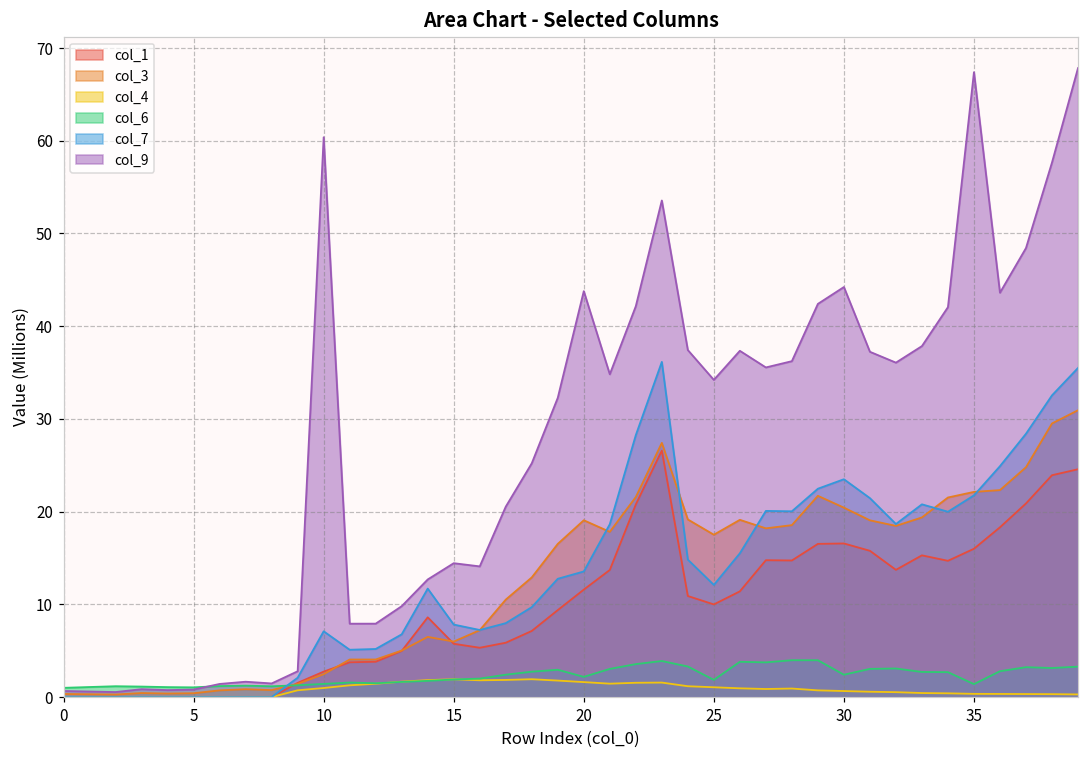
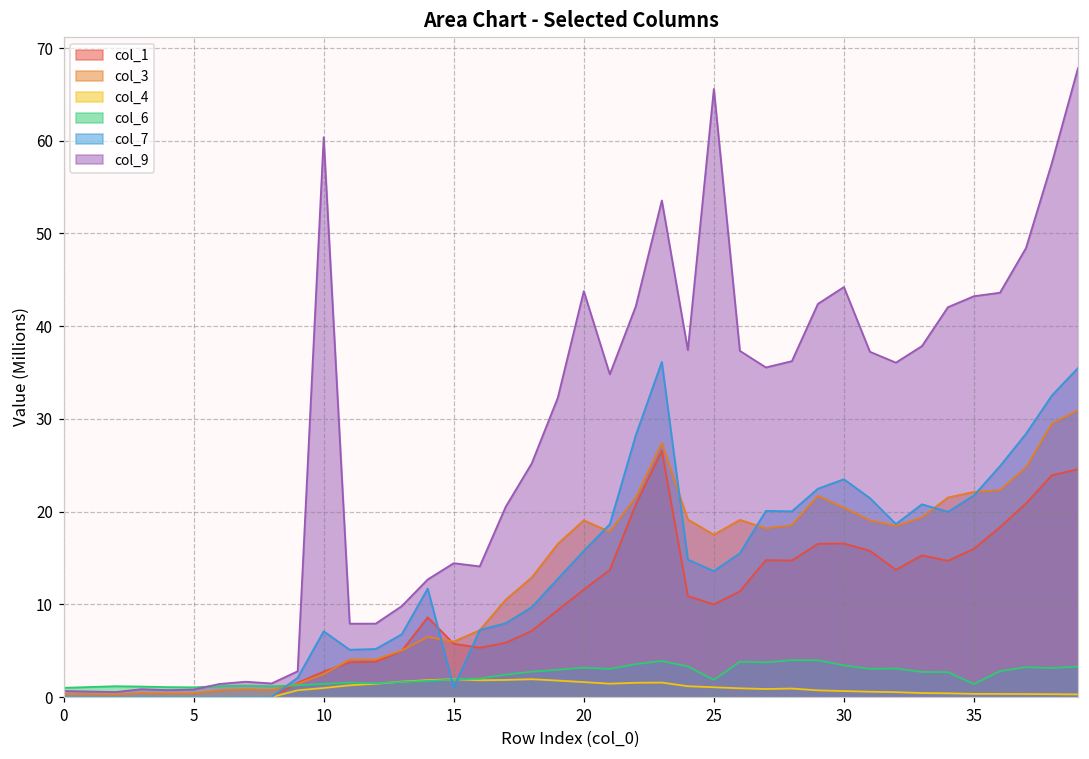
  {
    "col_6": {
      "0": 1,
      "10": 1,
-     "20": 2,
+     "20": 3,
      "25": 2,
-     "30": 2,
+     "30": 3,
      "35": 1
    },
    "col_7": {
      "10": 7,
-     "15": 8,
-     "20": 14,
-     "25": 12,
+     "15": 1,
+     "20": 16,
+     "25": 14,
      "30": 23,
      "35": 22
    },
    "col_9": {
      "0": 1,
      "10": 60,
      "15": 14,
      "20": 44,
-     "25": 34,
+     "25": 66,
      "30": 44,
-     "35": 67
+     "35": 43
    }
  }
